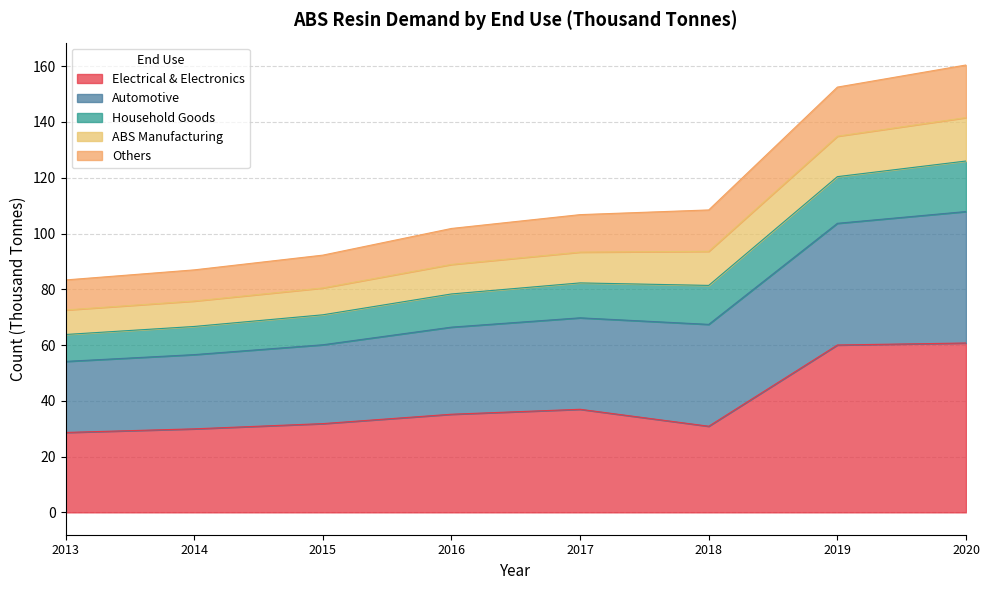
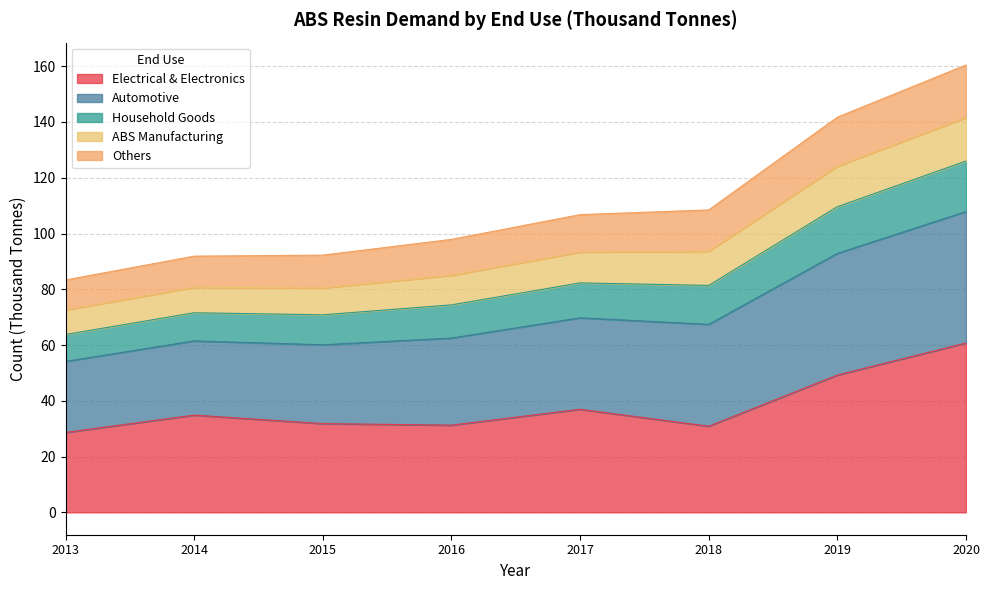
  {
    "Electrical & Electronics": {
      "2013": 29,
-     "2014": 30,
+     "2014": 35,
      "2015": 32,
-     "2016": 35,
+     "2016": 31,
      "2017": 37,
      "2018": 31,
-     "2019": 60,
+     "2019": 49,
      "2020": 61
    }
  }
